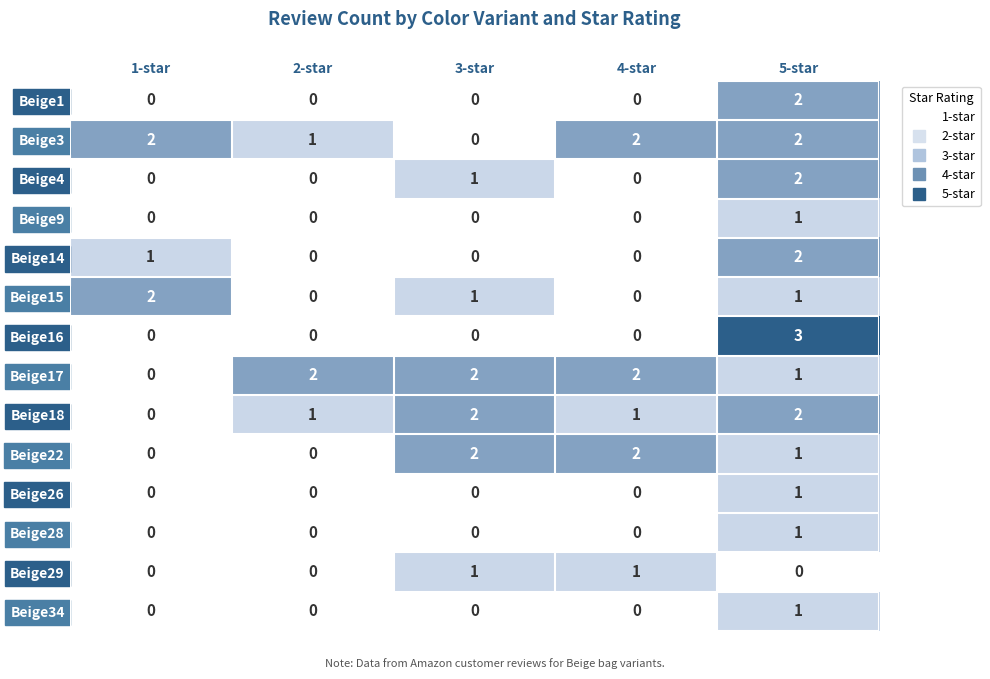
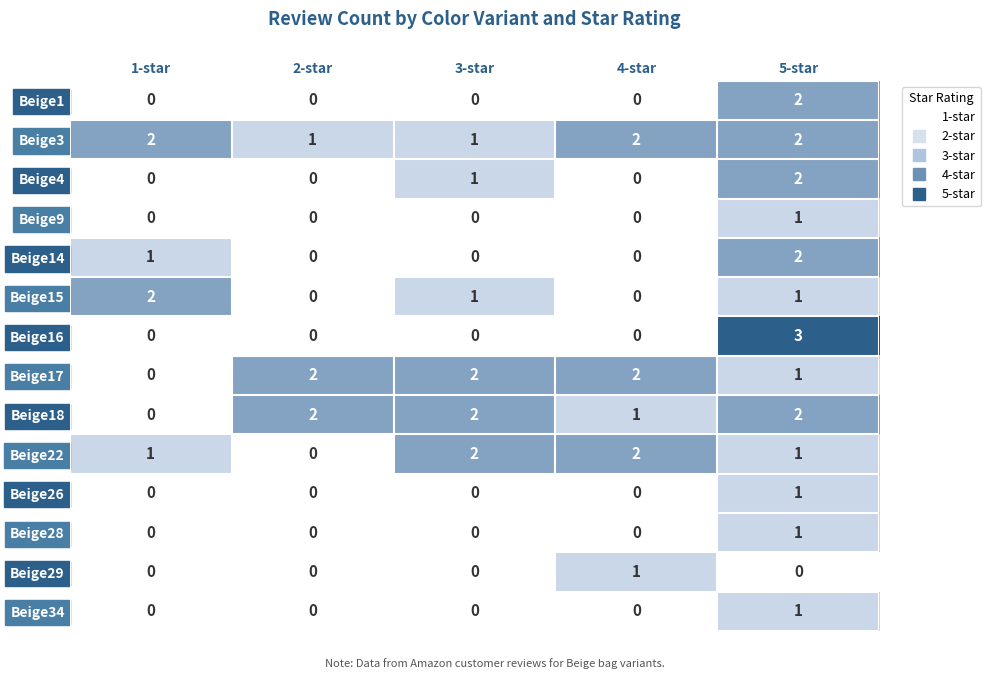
  {
    "Beige1": {
      "1-star": 0,
      "2-star": 0,
      "3-star": 0,
      "4-star": 0,
      "5-star": 2
    },
    "Beige3": {
      "1-star": 2,
      "2-star": 1,
-     "3-star": 0,
+     "3-star": 1,
      "4-star": 2,
      "5-star": 2
    },
    "Beige4": {
      "1-star": 0,
      "2-star": 0,
      "3-star": 1,
      "4-star": 0,
      "5-star": 2
    },
    "Beige9": {
      "1-star": 0,
      "2-star": 0,
      "3-star": 0,
      "4-star": 0,
      "5-star": 1
    },
    "Beige14": {
      "1-star": 1,
      "2-star": 0,
      "3-star": 0,
      "4-star": 0,
      "5-star": 2
    },
    "Beige15": {
      "1-star": 2,
      "2-star": 0,
      "3-star": 1,
      "4-star": 0,
      "5-star": 1
    },
    "Beige16": {
      "1-star": 0,
      "2-star": 0,
      "3-star": 0,
      "4-star": 0,
      "5-star": 3
    },
    "Beige17": {
      "1-star": 0,
      "2-star": 2,
      "3-star": 2,
      "4-star": 2,
      "5-star": 1
    },
    "Beige18": {
      "1-star": 0,
-     "2-star": 1,
+     "2-star": 2,
      "3-star": 2,
      "4-star": 1,
      "5-star": 2
    },
    "Beige22": {
-     "1-star": 0,
+     "1-star": 1,
      "2-star": 0,
      "3-star": 2,
      "4-star": 2,
      "5-star": 1
    },
    "Beige26": {
      "1-star": 0,
      "2-star": 0,
      "3-star": 0,
      "4-star": 0,
      "5-star": 1
    },
    "Beige28": {
      "1-star": 0,
      "2-star": 0,
      "3-star": 0,
      "4-star": 0,
      "5-star": 1
    },
    "Beige29": {
      "1-star": 0,
      "2-star": 0,
-     "3-star": 1,
+     "3-star": 0,
      "4-star": 1,
      "5-star": 0
    },
    "Beige34": {
      "1-star": 0,
      "2-star": 0,
      "3-star": 0,
      "4-star": 0,
      "5-star": 1
    }
  }
